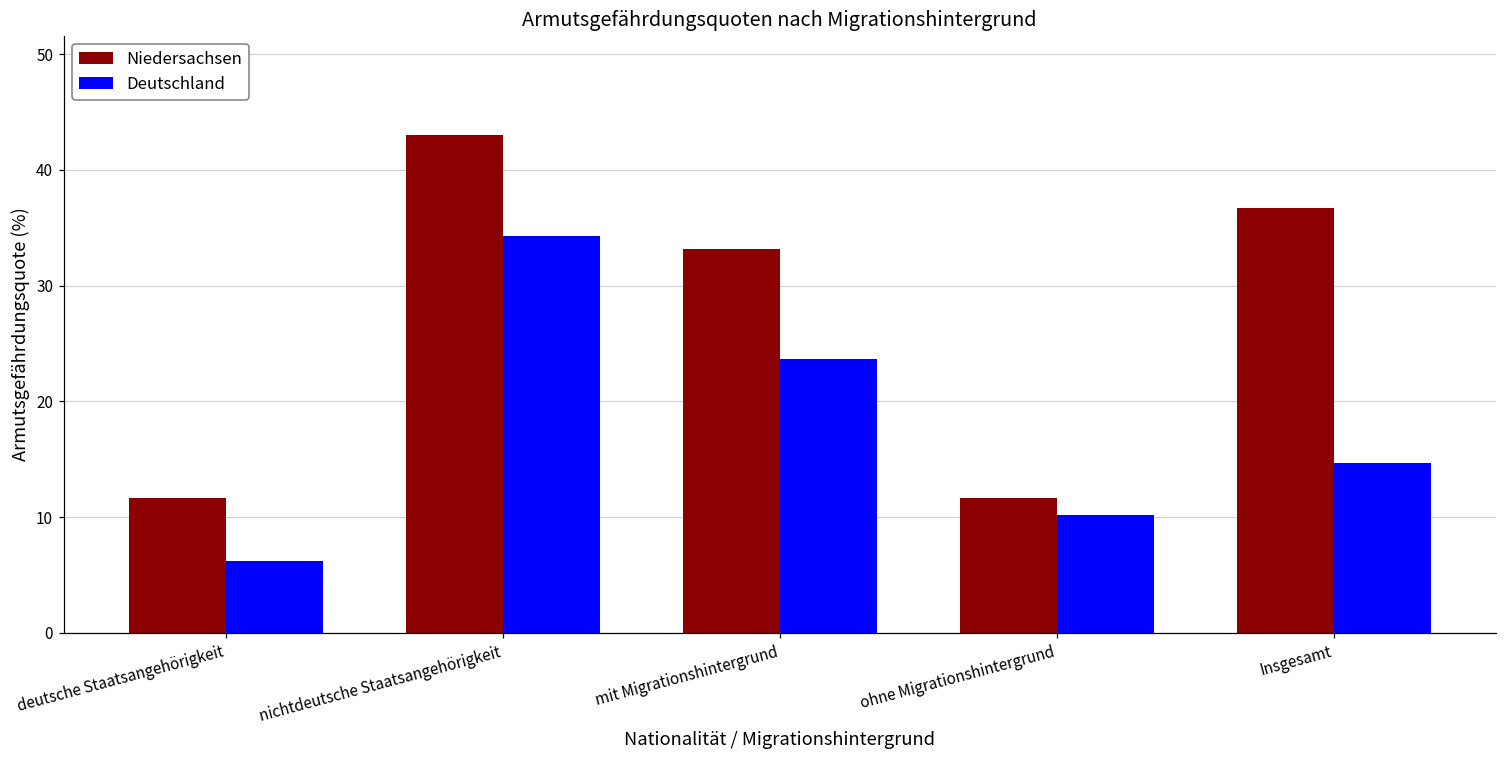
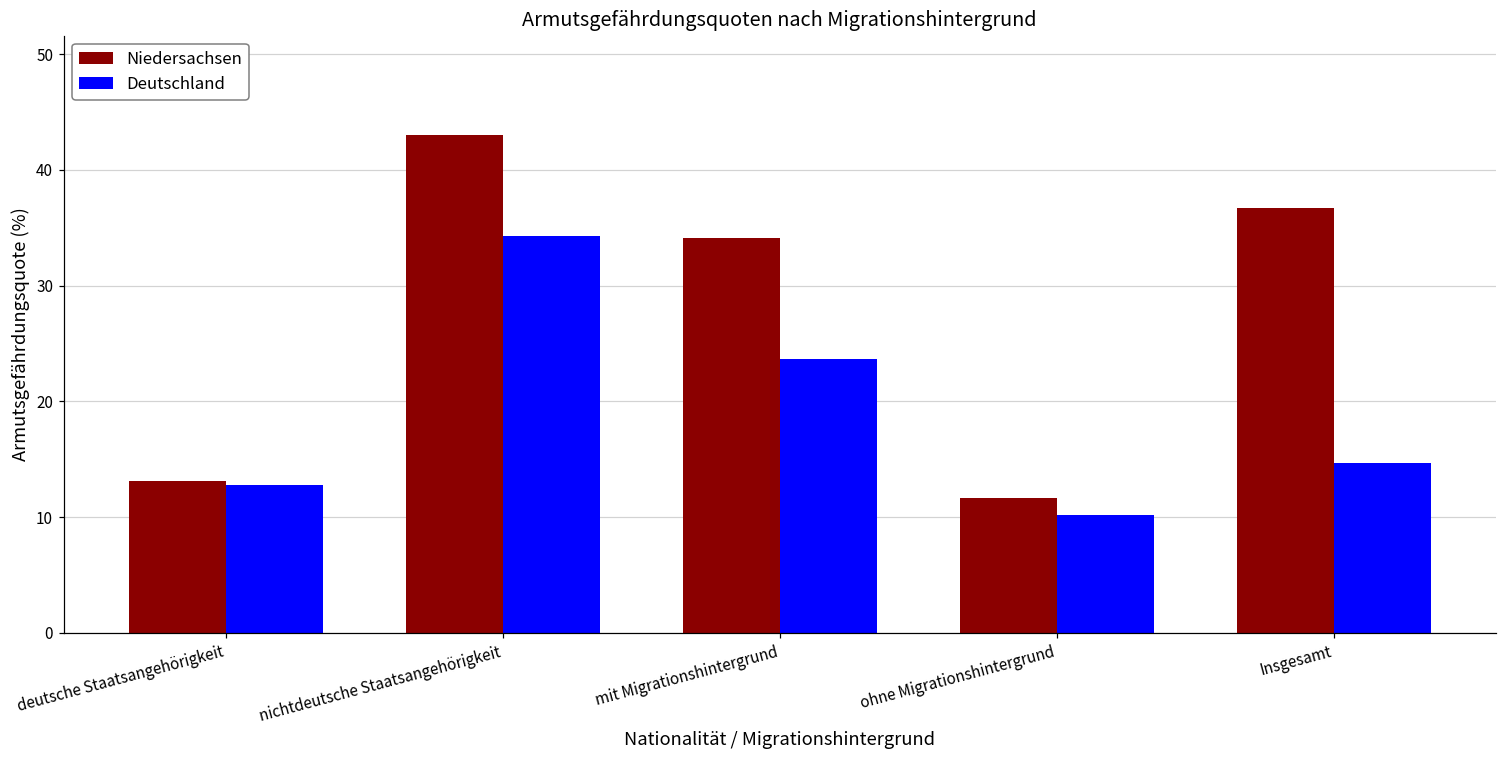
  {
    "Niedersachsen": {
-     "deutsche Staatsangehörigkeit": 11.7,
+     "deutsche Staatsangehörigkeit": 13.1,
      "nichtdeutsche Staatsangehörigkeit": 43.0,
-     "mit Migrationshintergrund": 33.2,
+     "mit Migrationshintergrund": 34.1,
      "ohne Migrationshintergrund": 11.7,
      "Insgesamt": 36.7
    },
    "Deutschland": {
-     "deutsche Staatsangehörigkeit": 6.2,
+     "deutsche Staatsangehörigkeit": 12.8,
      "nichtdeutsche Staatsangehörigkeit": 34.3,
      "mit Migrationshintergrund": 23.7,
      "ohne Migrationshintergrund": 10.2,
      "Insgesamt": 14.7
    }
  }
